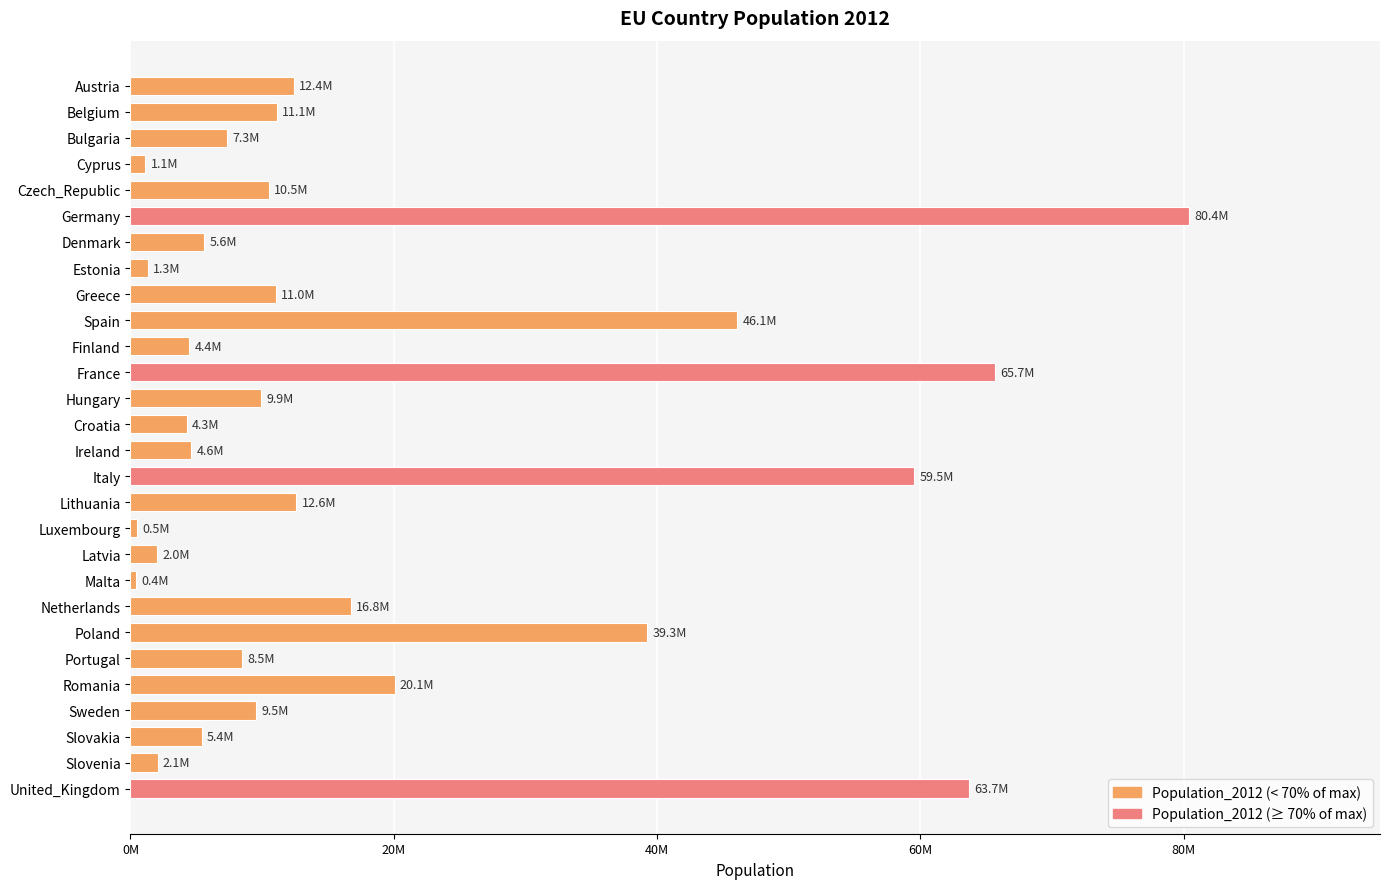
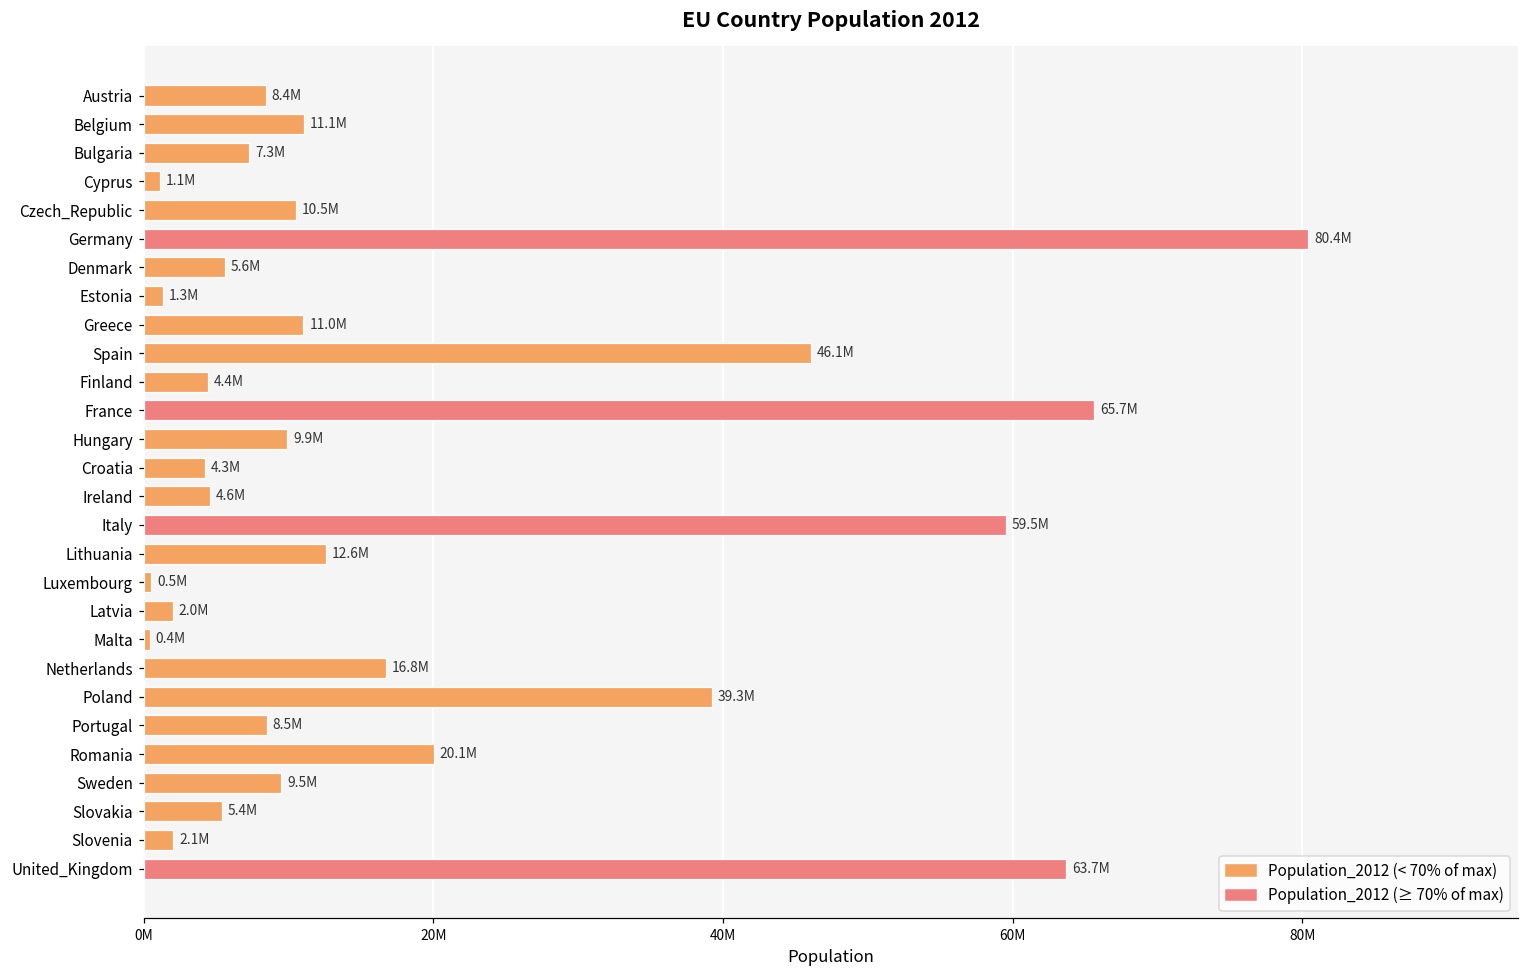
  {
-   "Austria": "12.4M",
+   "Austria": "8.4M",
    "Belgium": "11.1M",
    "Bulgaria": "7.3M",
    "Cyprus": "1.1M",
    "Czech_Republic": "10.5M",
    "Germany": "80.4M",
    "Denmark": "5.6M",
    "Estonia": "1.3M",
    "Greece": "11.0M",
    "Spain": "46.1M",
    "Finland": "4.4M",
    "France": "65.7M",
    "Hungary": "9.9M",
    "Croatia": "4.3M",
    "Ireland": "4.6M",
    "Italy": "59.5M",
    "Lithuania": "12.6M",
    "Luxembourg": "0.5M",
    "Latvia": "2.0M",
    "Malta": "0.4M",
    "Netherlands": "16.8M",
    "Poland": "39.3M",
    "Portugal": "8.5M",
    "Romania": "20.1M",
    "Sweden": "9.5M",
    "Slovakia": "5.4M",
    "Slovenia": "2.1M",
    "United_Kingdom": "63.7M"
  }
